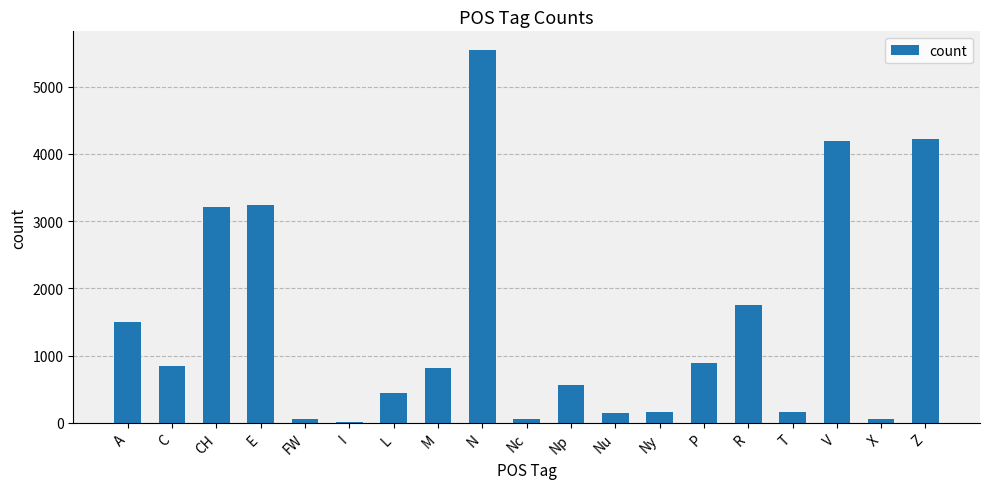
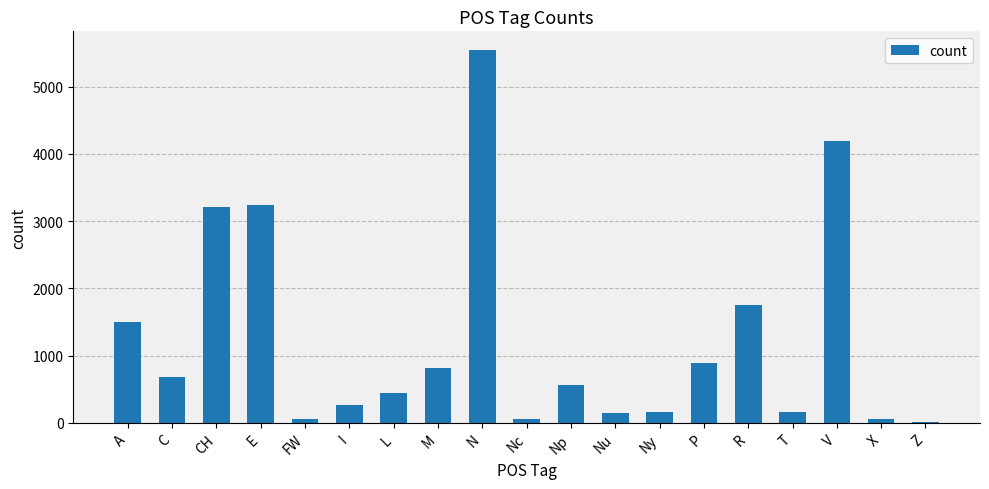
  {
    "A": 1500,
-   "C": 800,
+   "C": 700,
    "CH": 3200,
    "E": 3200,
    "FW": 100,
-   "I": 0,
+   "I": 300,
    "L": 500,
    "M": 800,
    "N": 5500,
    "Nc": 100,
    "Np": 600,
    "Nu": 100,
    "Ny": 200,
    "P": 900,
    "R": 1700,
    "T": 200,
    "V": 4200,
    "X": 100,
-   "Z": 4200
+   "Z": 0
  }
